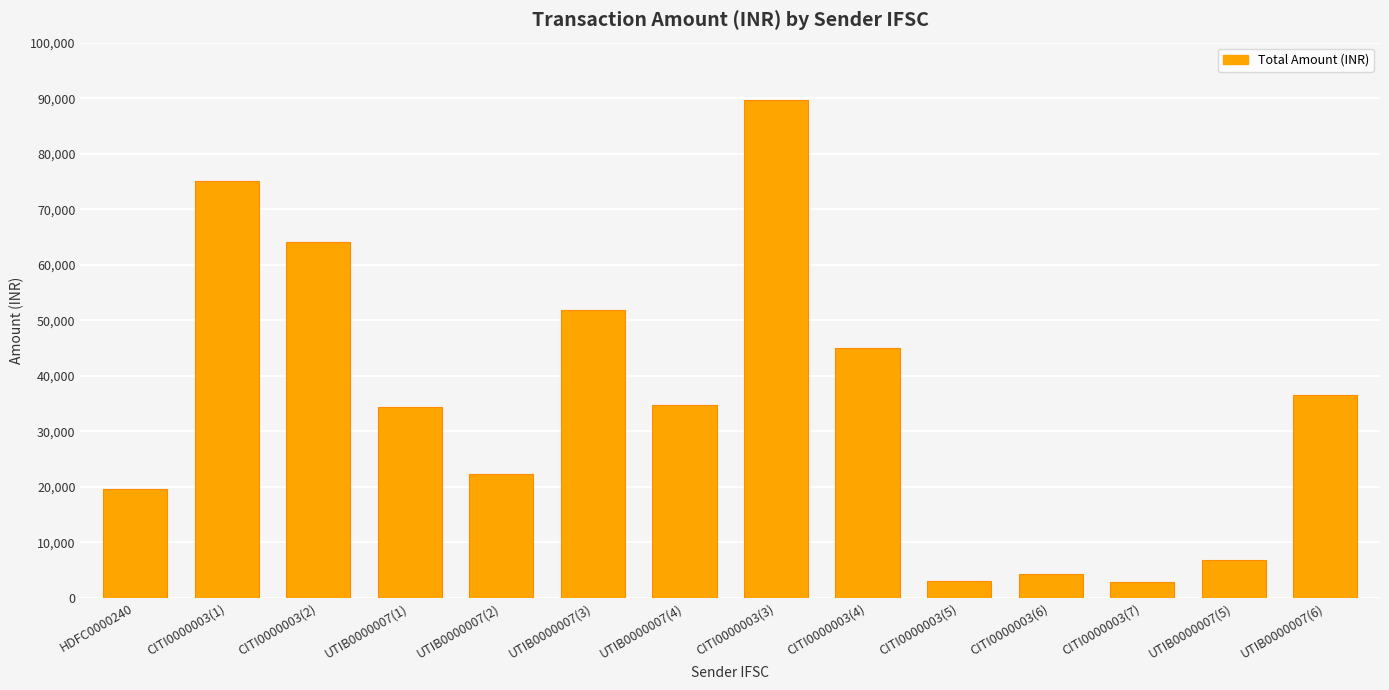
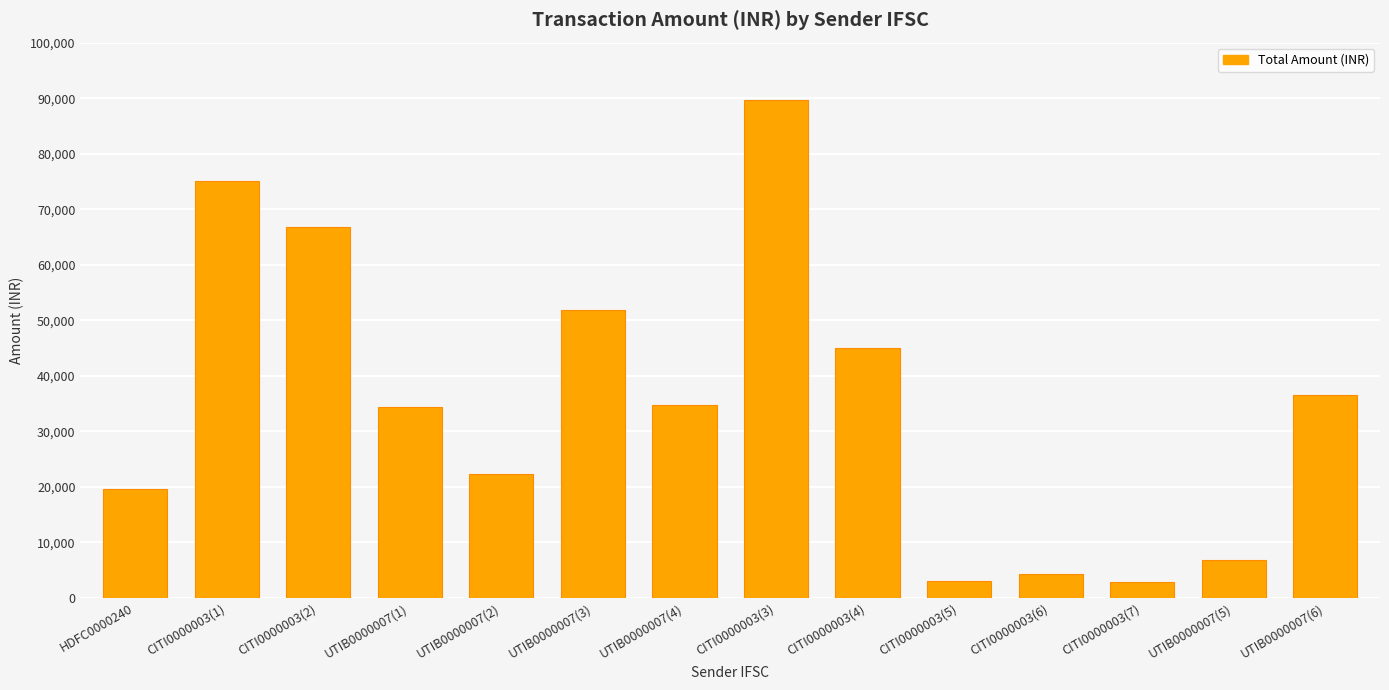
  {
    "HDFC0000240": "20,000",
    "CITI0000003(1)": "75,000",
-   "CITI0000003(2)": "64,000",
+   "CITI0000003(2)": "67,000",
    "UTIB0000007(1)": "34,000",
    "UTIB0000007(2)": "22,000",
    "UTIB0000007(3)": "52,000",
    "UTIB0000007(4)": "35,000",
    "CITI0000003(3)": "90,000",
    "CITI0000003(4)": "45,000",
    "CITI0000003(5)": "3,000",
    "CITI0000003(6)": "4,000",
    "CITI0000003(7)": "3,000",
    "UTIB0000007(5)": "7,000",
    "UTIB0000007(6)": "37,000"
  }
